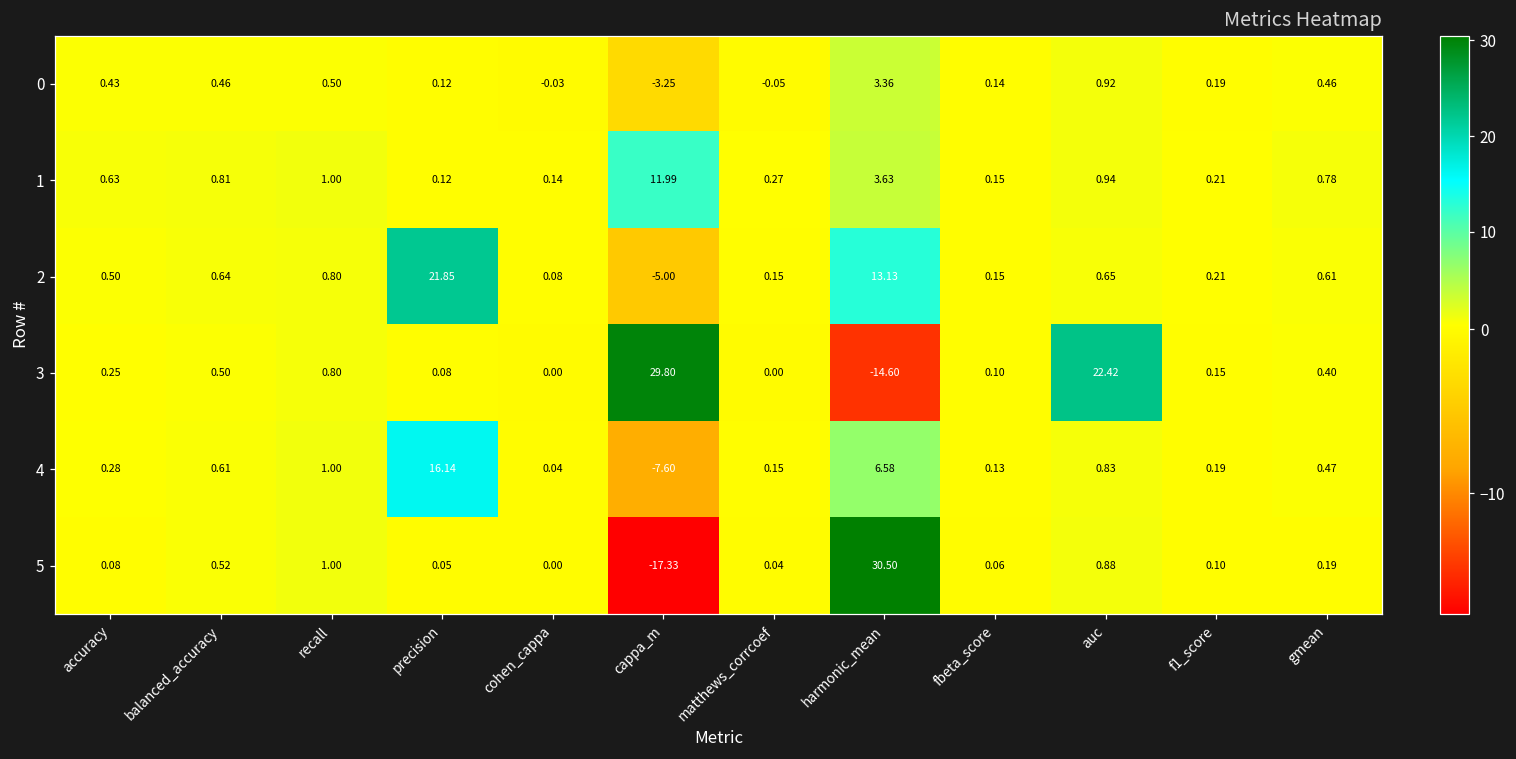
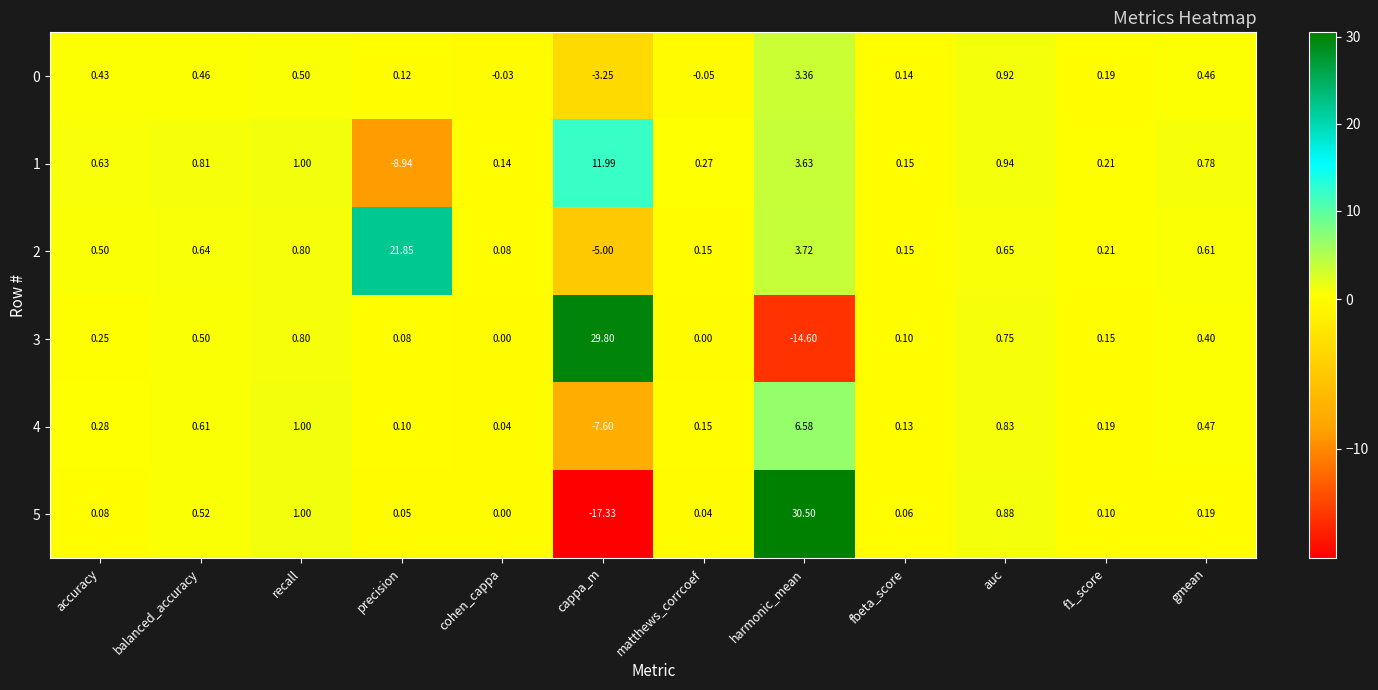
  {
    "0": {
      "accuracy": 0.43,
      "balanced_accuracy": 0.46,
      "recall": 0.50,
      "precision": 0.12,
      "cohen_cappa": -0.03,
      "cappa_m": -3.25,
      "matthews_corrcoef": -0.05,
      "harmonic_mean": 3.36,
      "fbeta_score": 0.14,
      "auc": 0.92,
      "f1_score": 0.19,
      "gmean": 0.46
    },
    "1": {
      "accuracy": 0.63,
      "balanced_accuracy": 0.81,
      "recall": 1.00,
-     "precision": 0.12,
+     "precision": -8.94,
      "cohen_cappa": 0.14,
      "cappa_m": 11.99,
      "matthews_corrcoef": 0.27,
      "harmonic_mean": 3.63,
      "fbeta_score": 0.15,
      "auc": 0.94,
      "f1_score": 0.21,
      "gmean": 0.78
    },
    "2": {
      "accuracy": 0.50,
      "balanced_accuracy": 0.64,
      "recall": 0.80,
      "precision": 21.85,
      "cohen_cappa": 0.08,
      "cappa_m": -5.00,
      "matthews_corrcoef": 0.15,
-     "harmonic_mean": 13.13,
+     "harmonic_mean": 3.72,
      "fbeta_score": 0.15,
      "auc": 0.65,
      "f1_score": 0.21,
      "gmean": 0.61
    },
    "3": {
      "accuracy": 0.25,
      "balanced_accuracy": 0.50,
      "recall": 0.80,
      "precision": 0.08,
      "cohen_cappa": 0.00,
      "cappa_m": 29.80,
      "matthews_corrcoef": 0.00,
      "harmonic_mean": -14.60,
      "fbeta_score": 0.10,
-     "auc": 22.42,
+     "auc": 0.75,
      "f1_score": 0.15,
      "gmean": 0.40
    },
    "4": {
      "accuracy": 0.28,
      "balanced_accuracy": 0.61,
      "recall": 1.00,
-     "precision": 16.14,
+     "precision": 0.10,
      "cohen_cappa": 0.04,
      "cappa_m": -7.60,
      "matthews_corrcoef": 0.15,
      "harmonic_mean": 6.58,
      "fbeta_score": 0.13,
      "auc": 0.83,
      "f1_score": 0.19,
      "gmean": 0.47
    },
    "5": {
      "accuracy": 0.08,
      "balanced_accuracy": 0.52,
      "recall": 1.00,
      "precision": 0.05,
      "cohen_cappa": 0.00,
      "cappa_m": -17.33,
      "matthews_corrcoef": 0.04,
      "harmonic_mean": 30.50,
      "fbeta_score": 0.06,
      "auc": 0.88,
      "f1_score": 0.10,
      "gmean": 0.19
    }
  }
